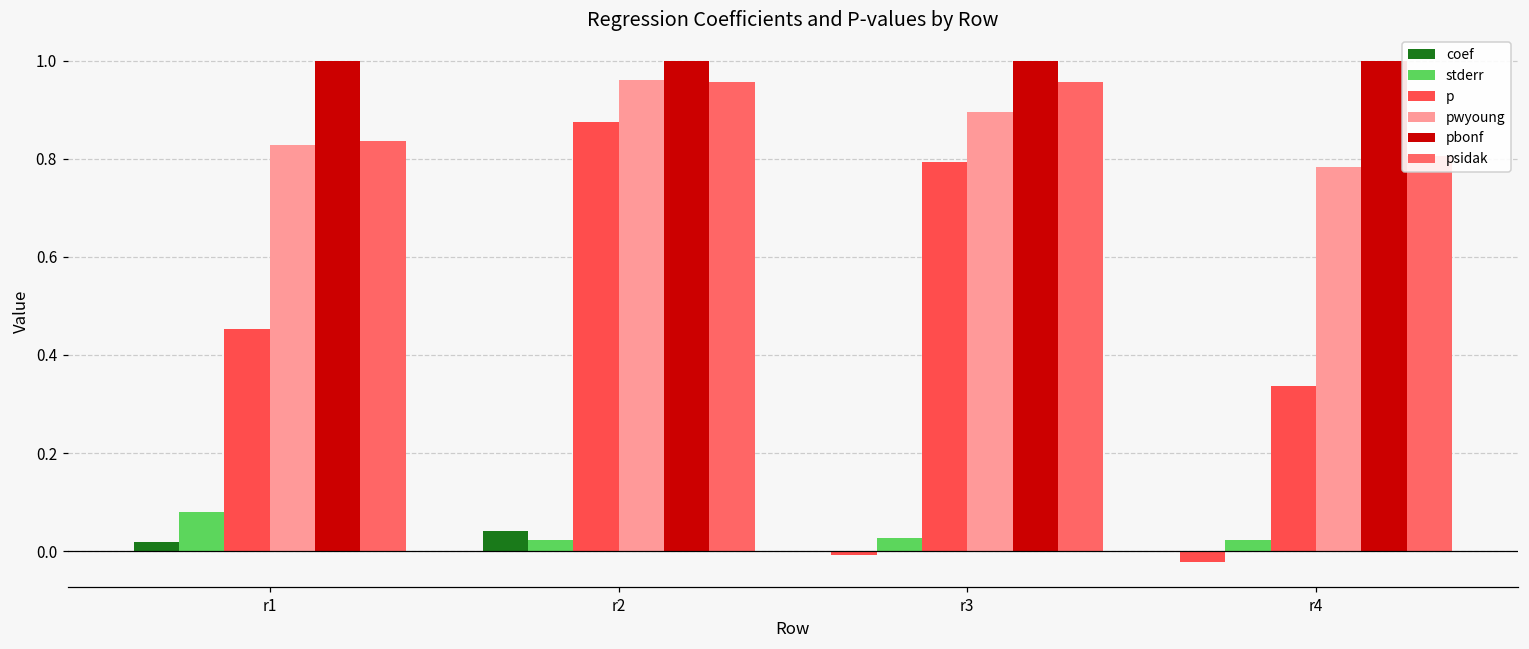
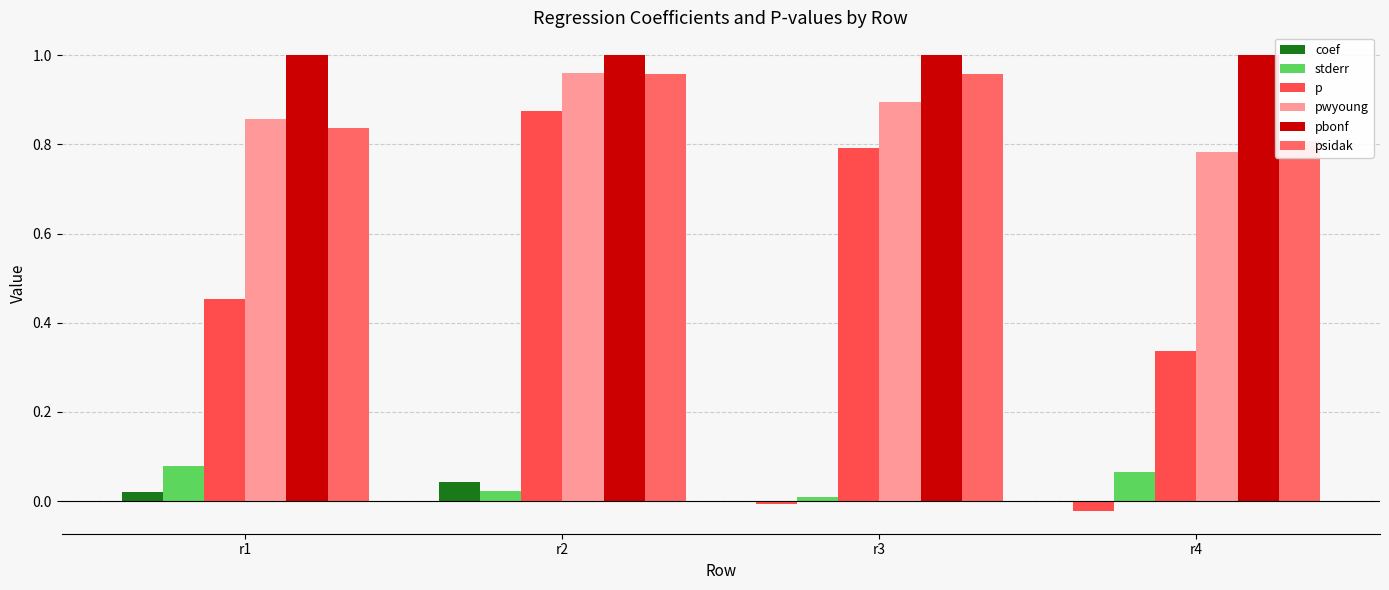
  {
    "coef": {
      "r1": 0.02,
      "r2": 0.04,
      "r3": -0.01,
      "r4": -0.02
    },
    "stderr": {
      "r1": 0.08,
      "r2": 0.02,
-     "r3": 0.03,
-     "r4": 0.02
+     "r3": 0.01,
+     "r4": 0.07
    },
    "pwyoung": {
-     "r1": 0.83,
+     "r1": 0.86,
      "r2": 0.96,
      "r3": 0.89,
      "r4": 0.78
    },
    "pbonf": {
      "r1": 1.00,
      "r2": 1.00,
      "r3": 1.00,
      "r4": 1.00
    }
  }
